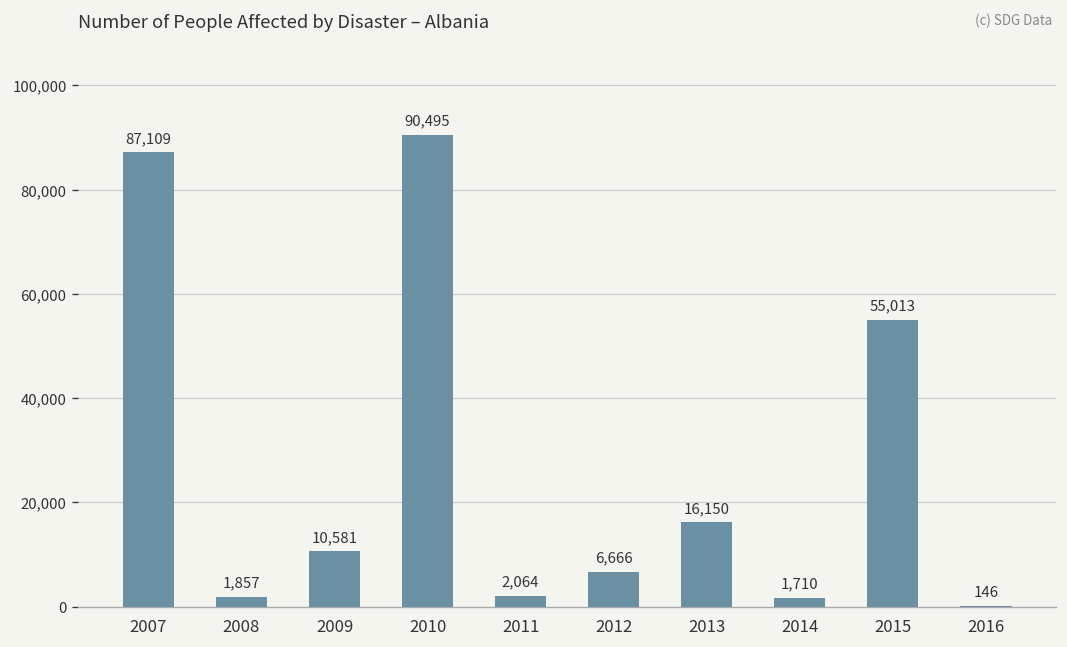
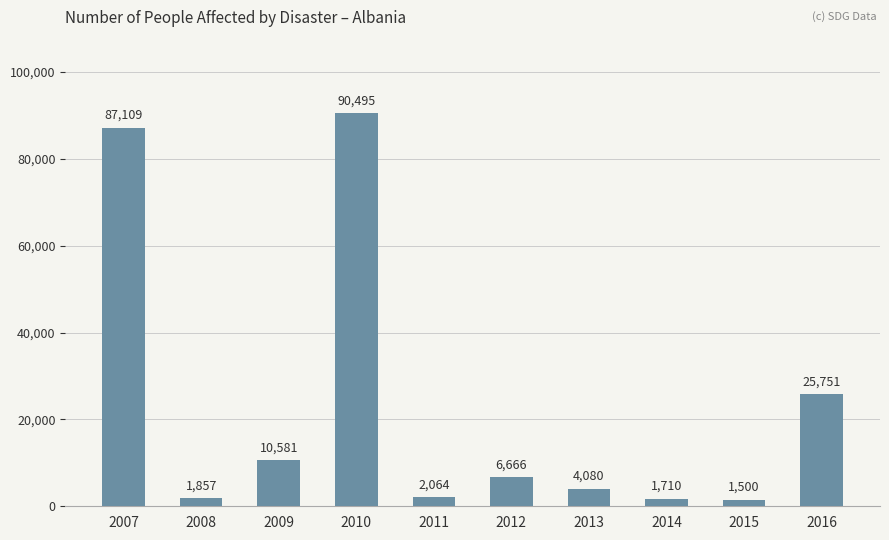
  {
    "2007": "87,109",
    "2008": "1,857",
    "2009": "10,581",
    "2010": "90,495",
    "2011": "2,064",
    "2012": "6,666",
-   "2013": "16,150",
+   "2013": "4,080",
    "2014": "1,710",
-   "2015": "55,013",
-   "2016": "146"
+   "2015": "1,500",
+   "2016": "25,751"
  }
